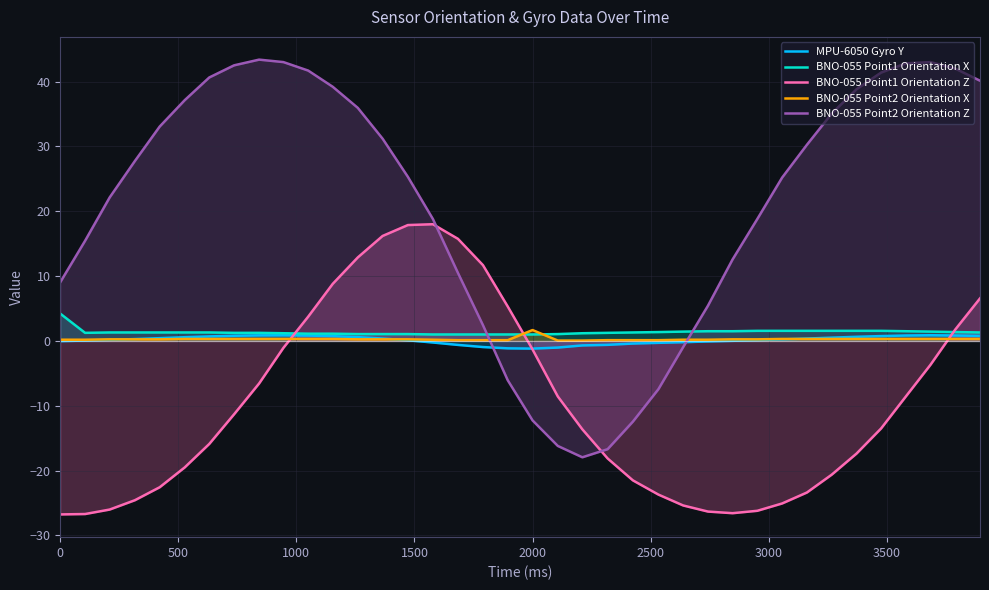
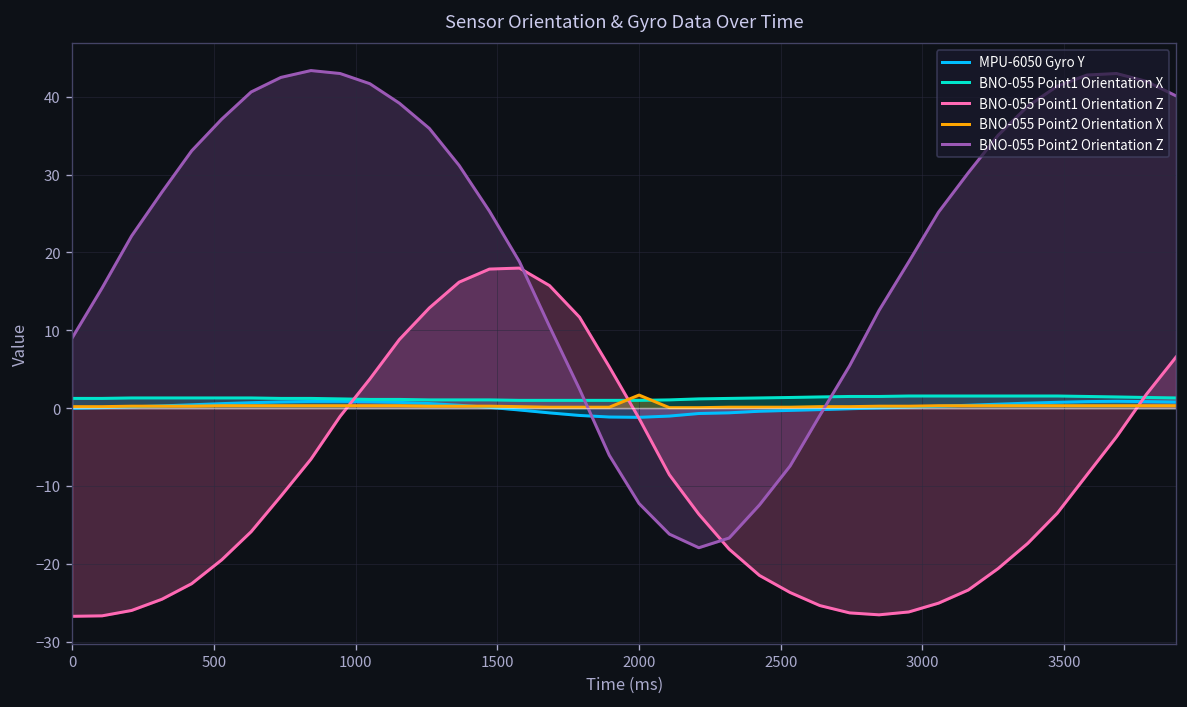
  {
    "BNO-055 Point1 Orientation X": {
-     "0": 4,
+     "0": 1,
      "2000": 1
    },
    "BNO-055 Point2 Orientation X": {
      "2000": 2
    }
  }
